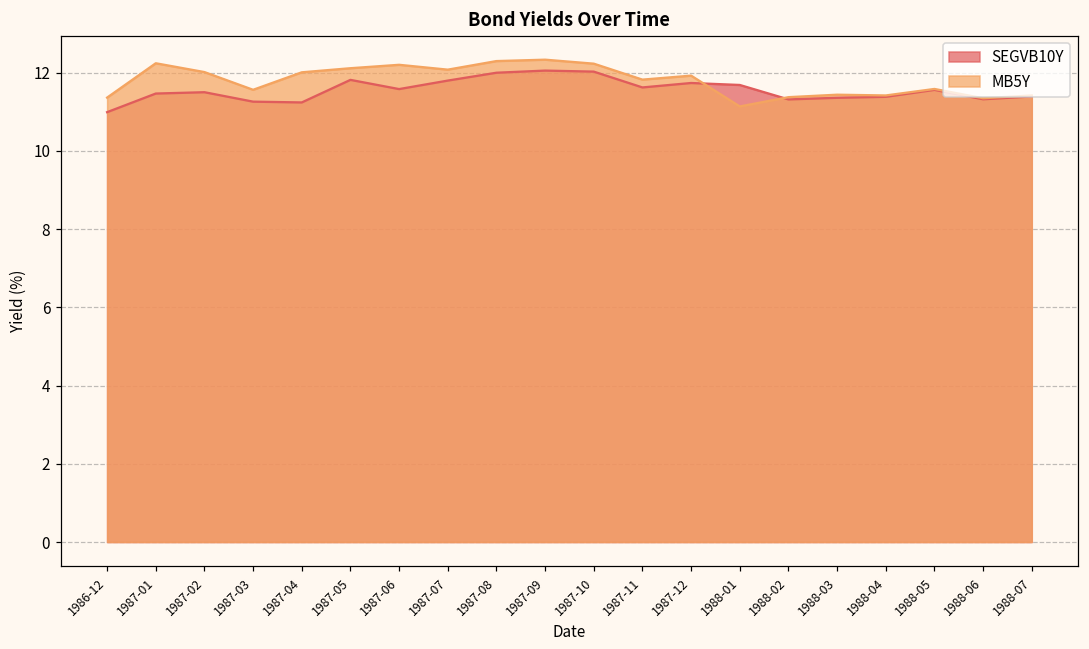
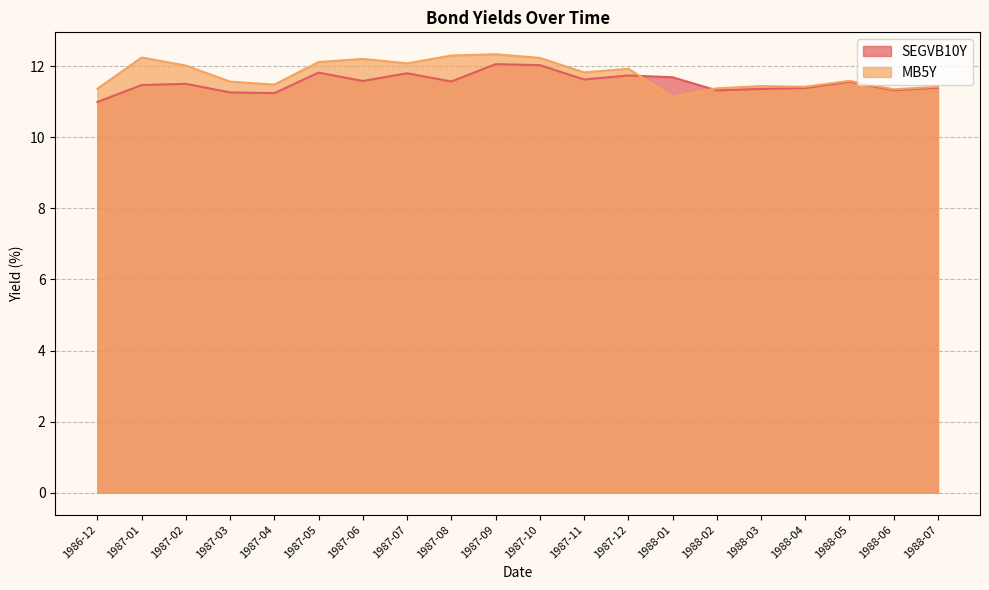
  {
    "SEGVB10Y": {
      "1986-12": 11.0,
      "1987-01": 11.5,
      "1987-02": 11.5,
      "1987-03": 11.3,
      "1987-04": 11.2,
      "1987-05": 11.8,
      "1987-06": 11.6,
      "1987-07": 11.8,
-     "1987-08": 12.0,
+     "1987-08": 11.6,
      "1987-09": 12.1,
      "1987-10": 12.0,
      "1987-11": 11.6,
      "1987-12": 11.7,
      "1988-01": 11.7,
      "1988-03": 11.4
    },
    "MB5Y": {
      "1986-12": 11.4,
      "1987-01": 12.2,
      "1987-02": 12.0,
      "1987-03": 11.6,
-     "1987-04": 12.0,
+     "1987-04": 11.5,
      "1987-05": 12.1,
      "1987-06": 12.2,
      "1987-07": 12.1,
      "1987-08": 12.3,
      "1987-09": 12.3,
      "1987-10": 12.2,
      "1987-11": 11.8,
      "1987-12": 11.9,
      "1988-01": 11.1,
      "1988-03": 11.4
    }
  }
